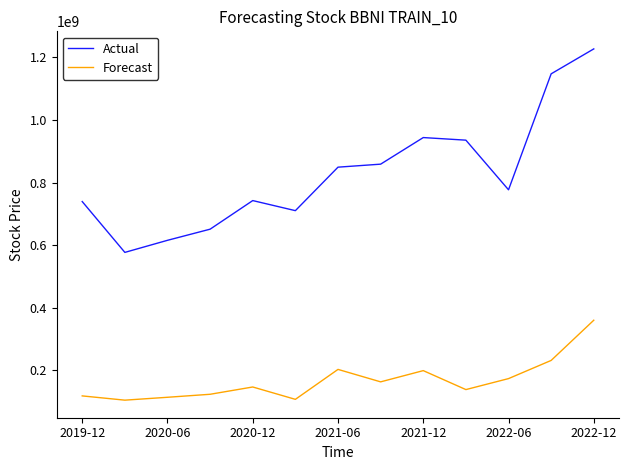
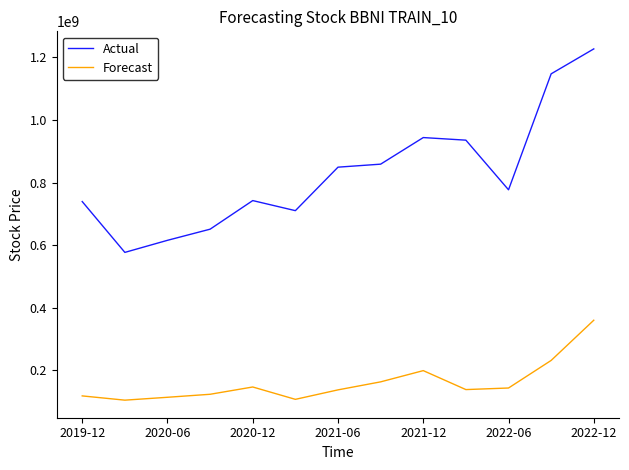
  {
    "Actual": {
      "2019-12": 740000000,
      "2020-06": 620000000,
      "2020-12": 740000000,
      "2021-06": 850000000,
      "2021-12": 940000000,
      "2022-06": 780000000,
      "2022-12": 1230000000
    },
    "Forecast": {
      "2019-12": 120000000,
      "2020-06": 110000000,
      "2020-12": 150000000,
-     "2021-06": 200000000,
+     "2021-06": 140000000,
      "2021-12": 200000000,
-     "2022-06": 170000000,
+     "2022-06": 140000000,
      "2022-12": 360000000
    }
  }
